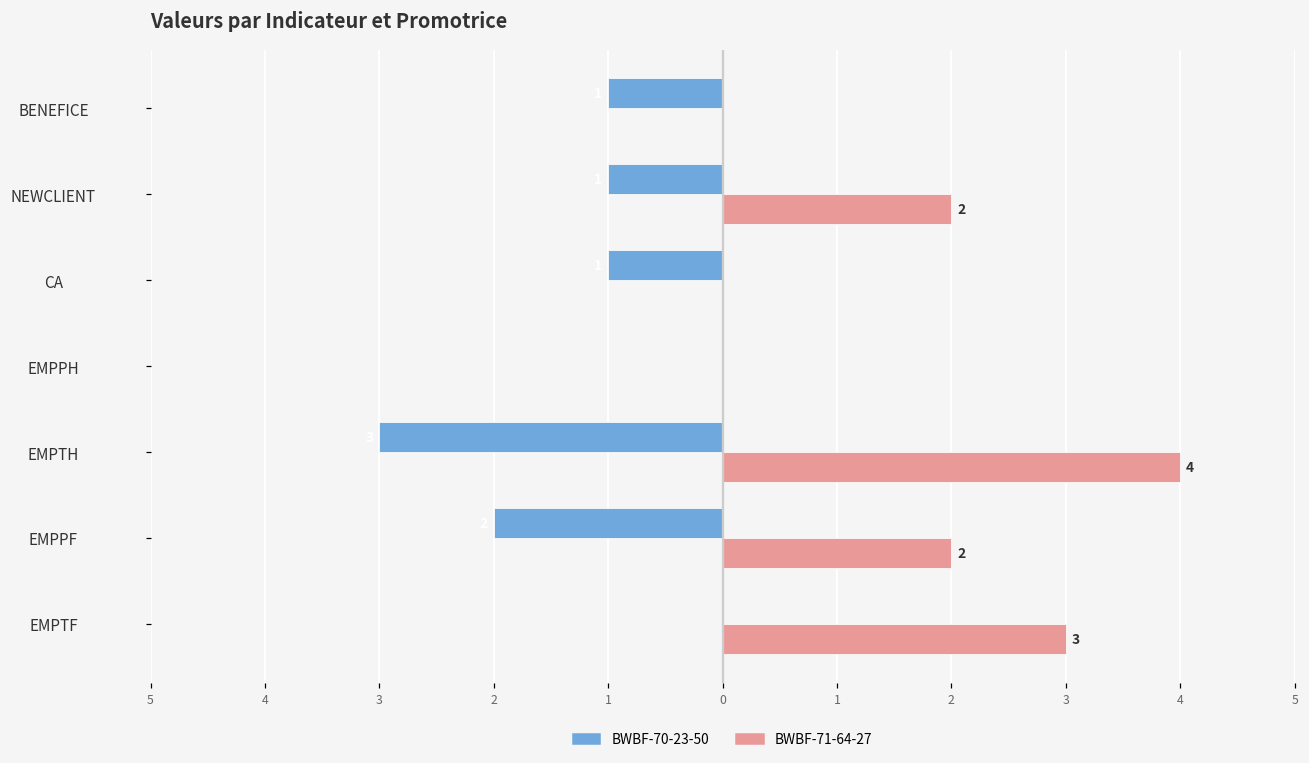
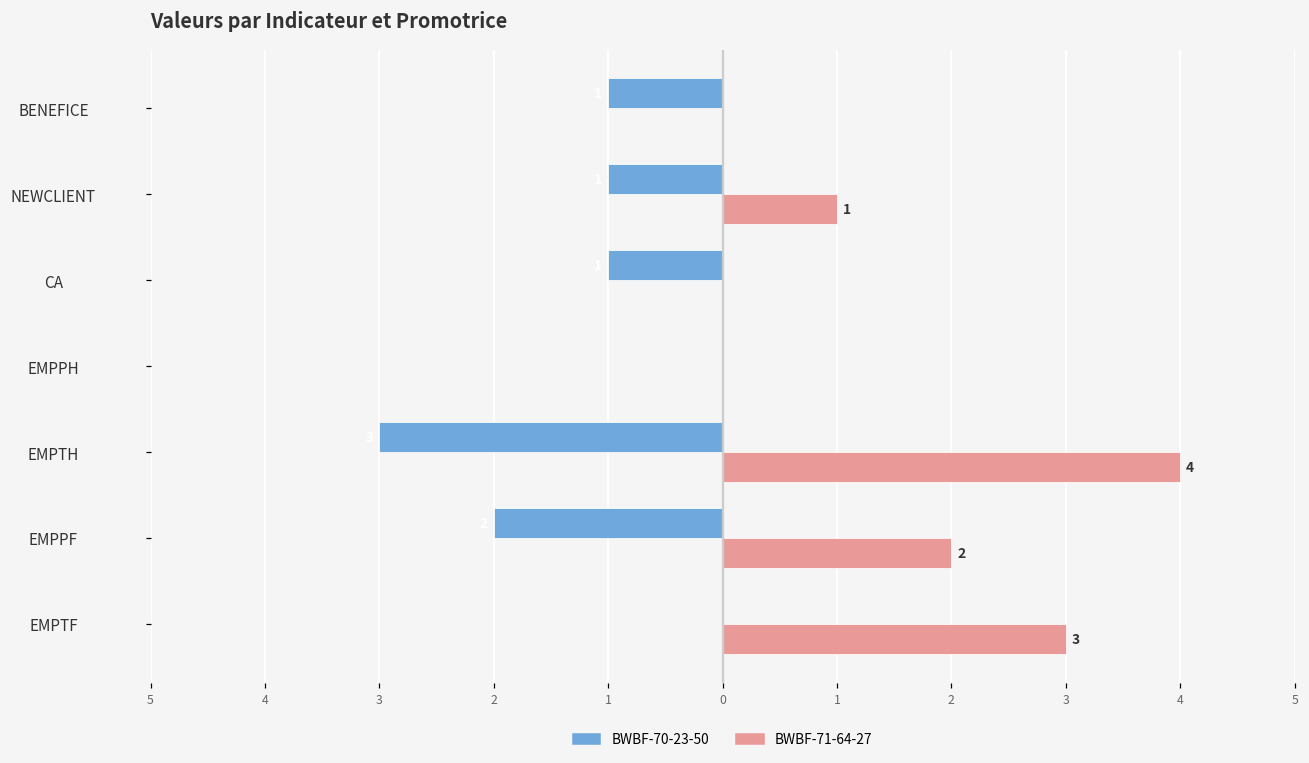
  {
    "BWBF-71-64-27": {
-     "NEWCLIENT": 2,
+     "NEWCLIENT": 1,
      "EMPTH": 4,
      "EMPPF": 2,
      "EMPTF": 3
    }
  }
